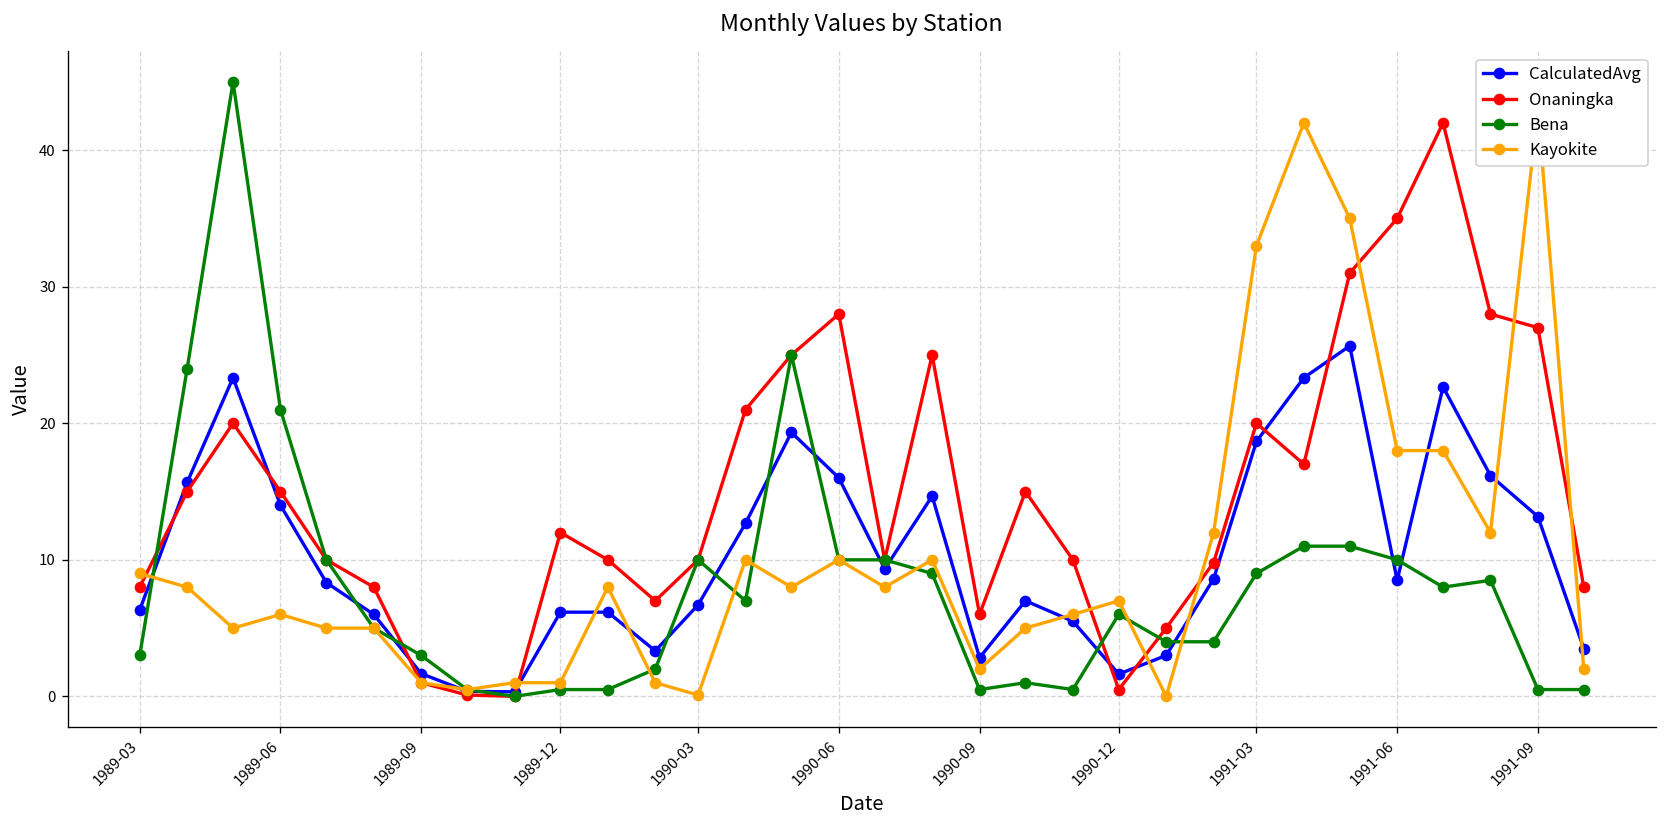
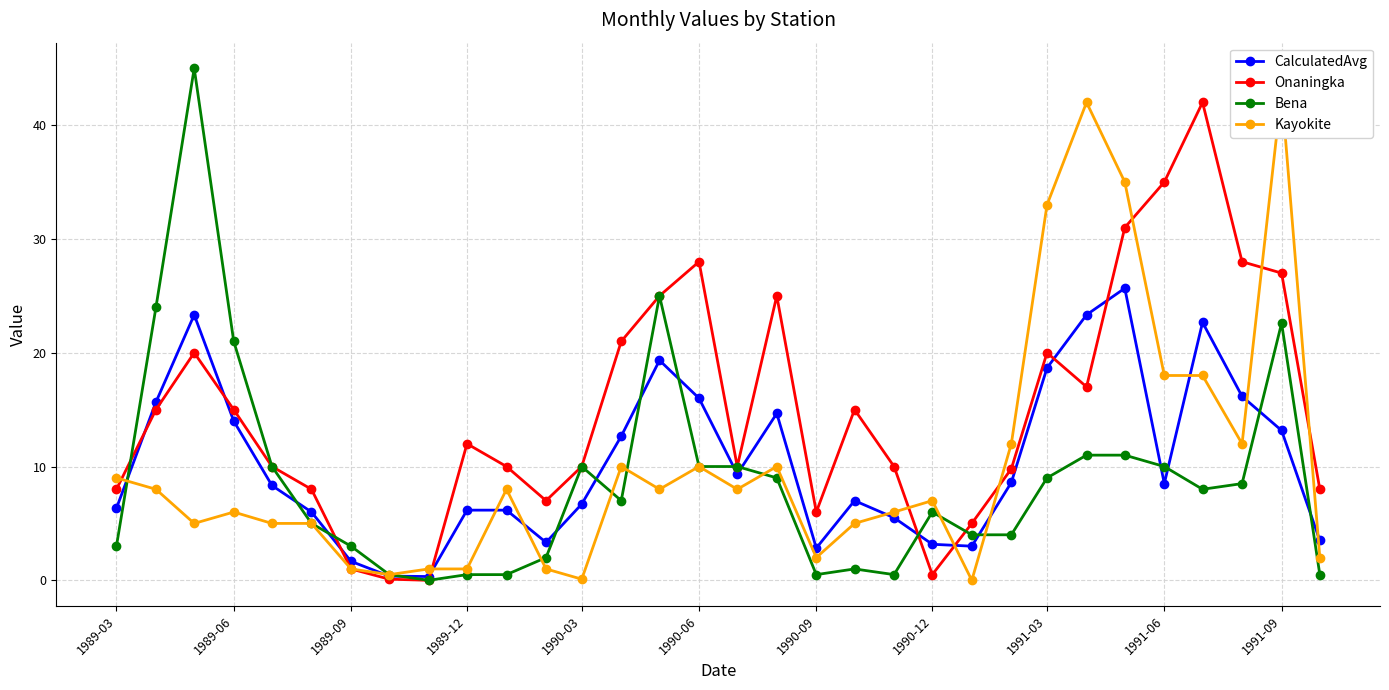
  {
    "CalculatedAvg": {
      "1989-03": 6.3,
      "1989-06": 14.0,
      "1989-09": 1.7,
      "1989-12": 6.2,
      "1990-03": 6.7,
      "1990-06": 16.0,
      "1990-09": 2.8,
-     "1990-12": 1.6,
+     "1990-12": 3.2,
      "1991-03": 18.7,
      "1991-06": 8.5,
      "1991-09": 13.2
    },
    "Onaningka": {
      "1989-03": 8.0,
      "1989-06": 15.0,
      "1989-12": 12.0,
      "1990-06": 28.0,
      "1990-09": 6.0,
      "1990-12": 0.5,
      "1991-03": 20.0,
      "1991-06": 35.0,
      "1991-09": 27.0
    },
    "Bena": {
      "1989-03": 3.0,
      "1989-06": 21.0,
      "1989-09": 3.0,
      "1989-12": 0.5,
      "1990-09": 0.5,
      "1990-12": 6.0,
      "1991-03": 9.0,
      "1991-06": 10.0,
-     "1991-09": 0.5
+     "1991-09": 22.6
    },
    "Kayokite": {
      "1989-03": 9.0,
      "1989-06": 6.0,
      "1989-12": 1.0,
      "1990-03": 0.1,
      "1990-09": 2.0,
      "1990-12": 7.0,
      "1991-03": 33.0,
      "1991-06": 18.0
    }
  }
